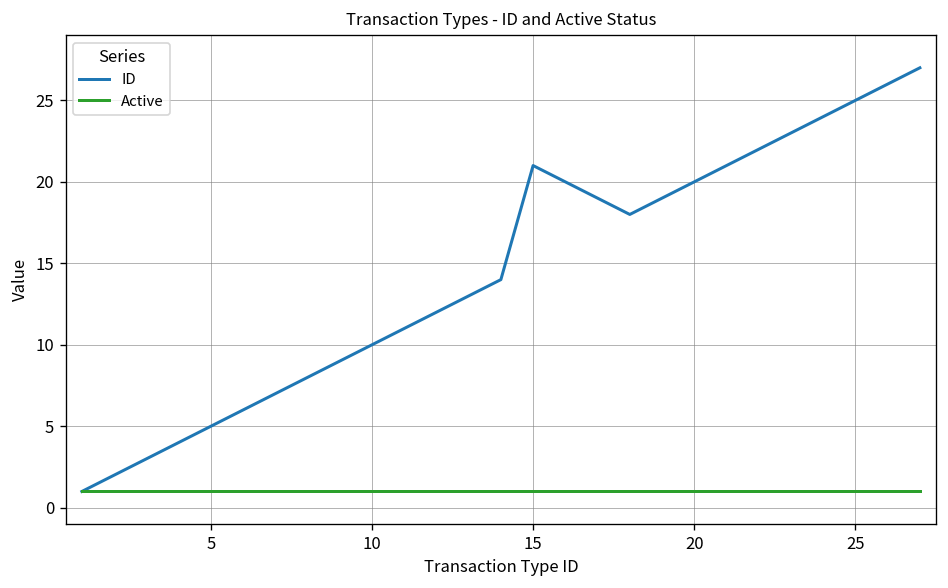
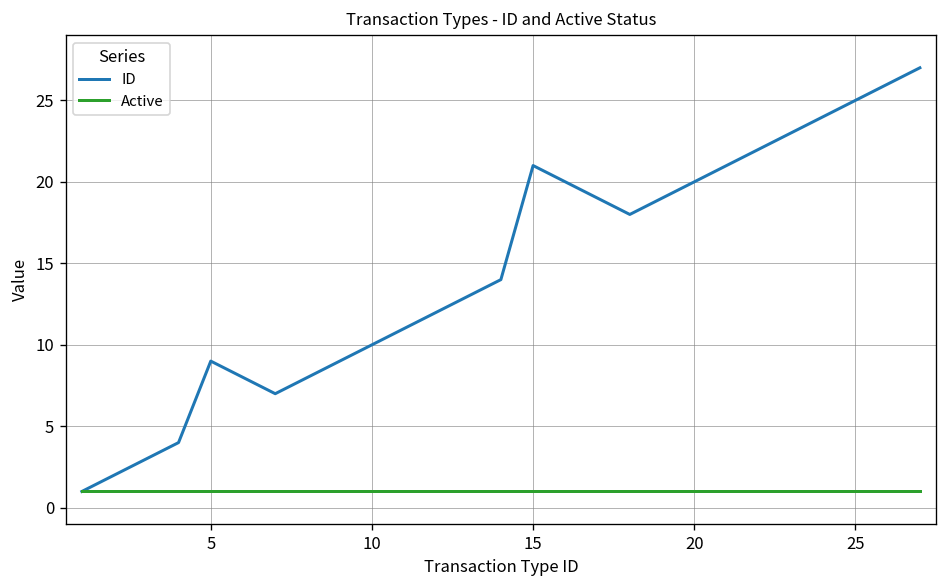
  {
    "ID": {
-     "5": 5,
+     "5": 9,
      "10": 10,
      "15": 21,
      "20": 20
    },
    "Active": {
      "5": 1,
      "10": 1,
      "15": 1,
      "20": 1
    }
  }
